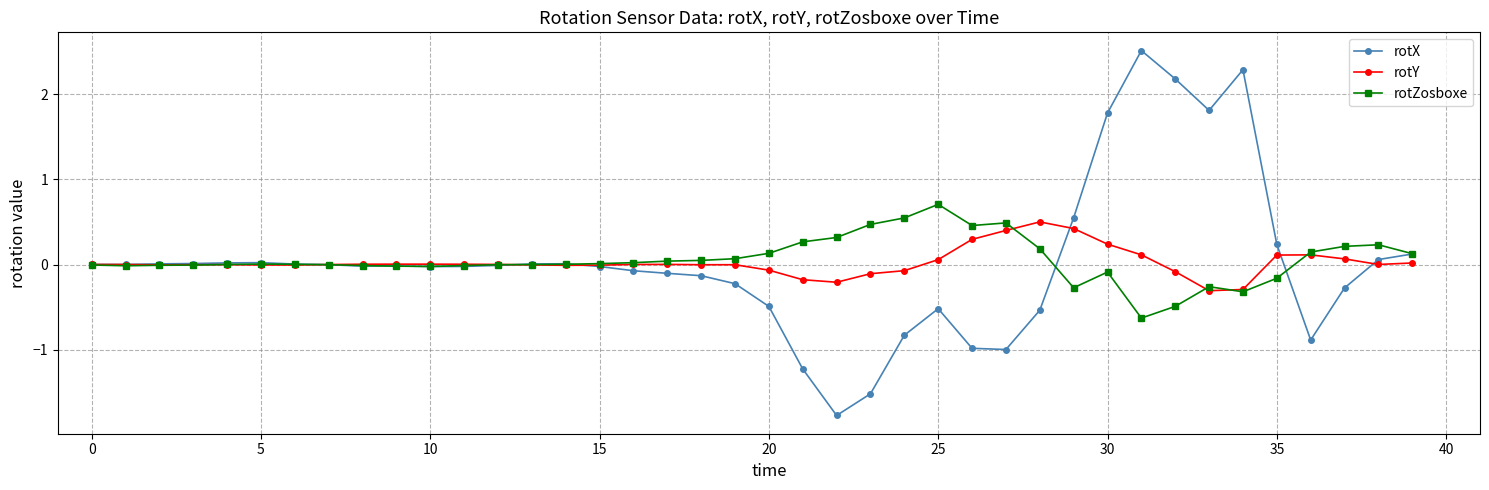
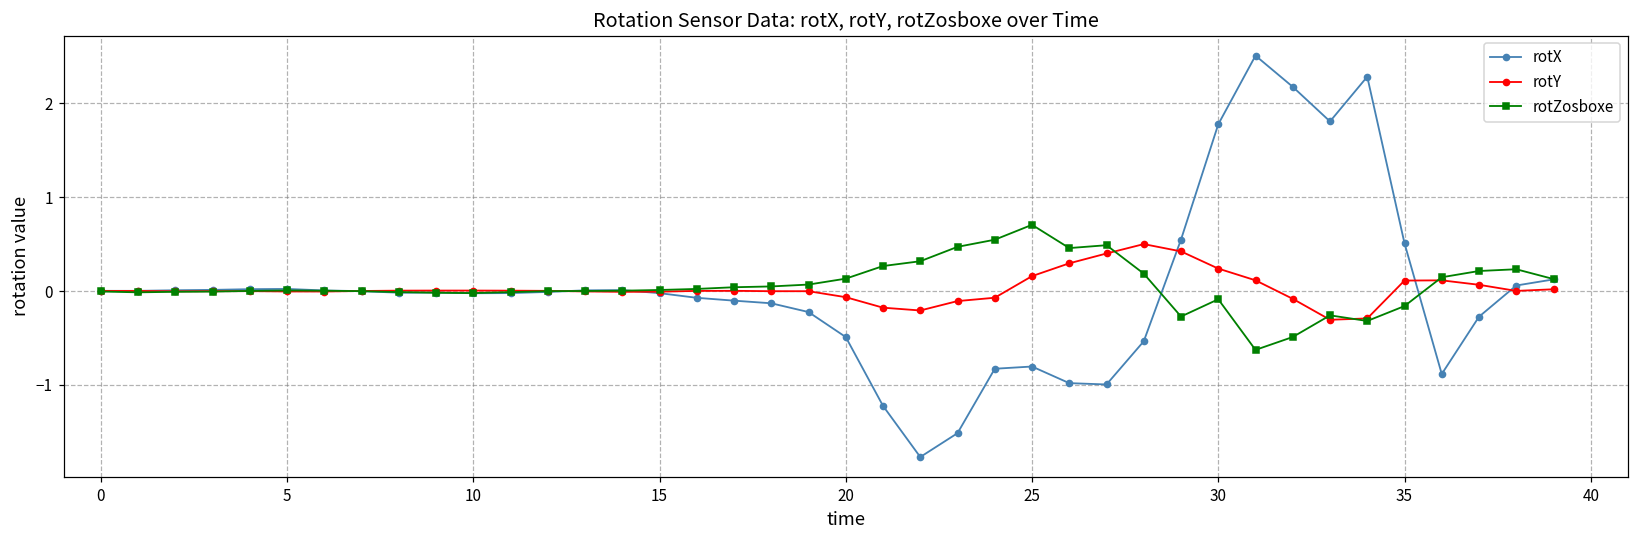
  {
    "rotX": {
      "20": -0.5,
-     "25": -0.5,
+     "25": -0.8,
      "30": 1.8,
-     "35": 0.2
+     "35": 0.5
    },
    "rotY": {
      "20": -0.1,
-     "25": 0.1,
+     "25": 0.2,
      "30": 0.2,
      "35": 0.1
    },
    "rotZosboxe": {
      "20": 0.1,
      "25": 0.7,
      "30": -0.1,
      "35": -0.2
    }
  }
